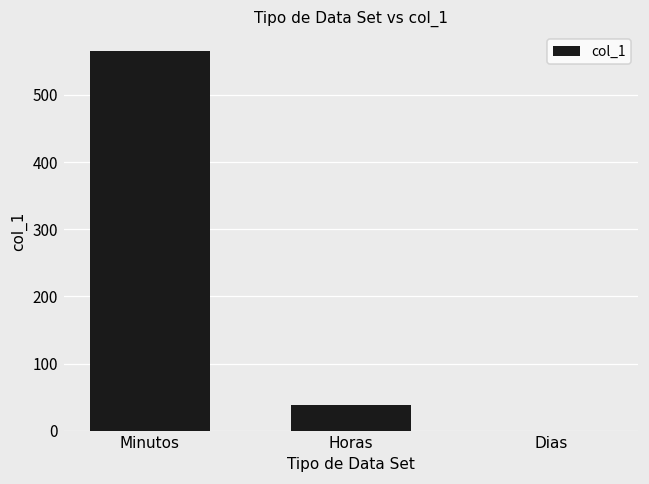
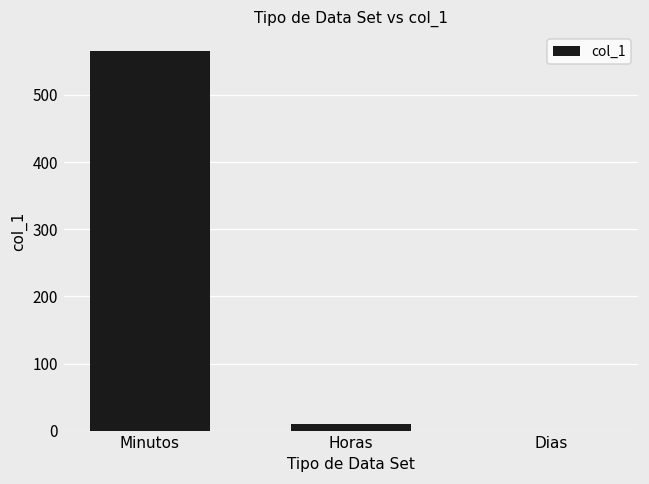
  {
    "Minutos": 570,
-   "Horas": 40,
+   "Horas": 10,
    "Dias": 0
  }
